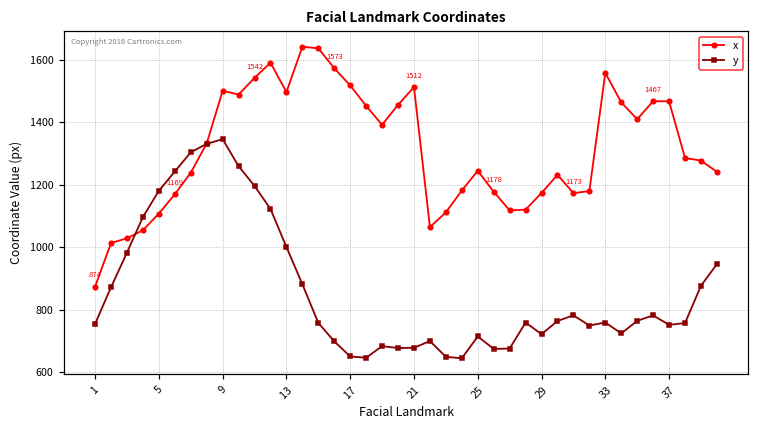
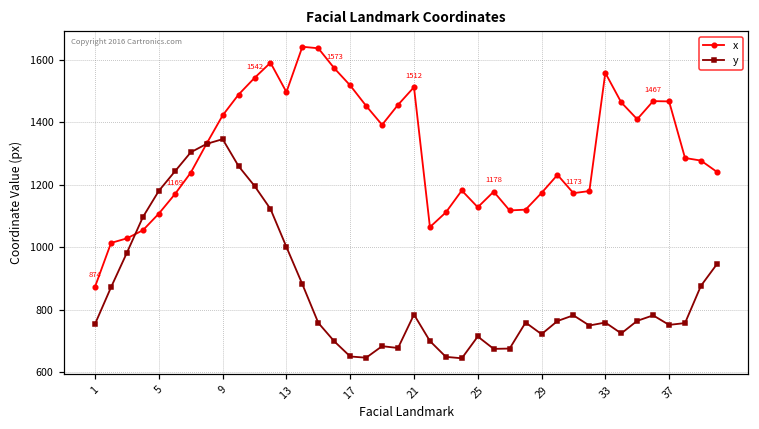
  {
    "x": {
      "5": 1110,
-     "9": 1500,
+     "9": 1420,
      "13": 1500,
      "17": 1520,
-     "25": 1240,
+     "25": 1130,
      "29": 1170,
      "33": 1560
    },
    "y": {
      "1": 750,
      "5": 1180,
      "9": 1350,
      "13": 1000,
      "17": 650,
-     "21": 680,
+     "21": 780,
      "25": 710,
      "29": 720,
      "33": 760,
      "37": 750
    }
  }
